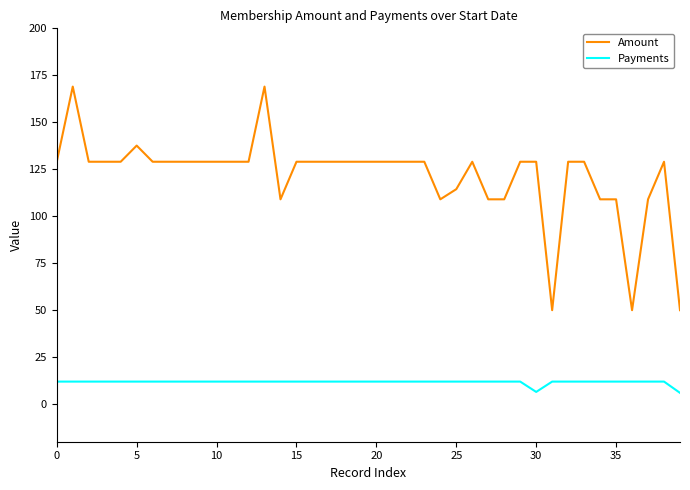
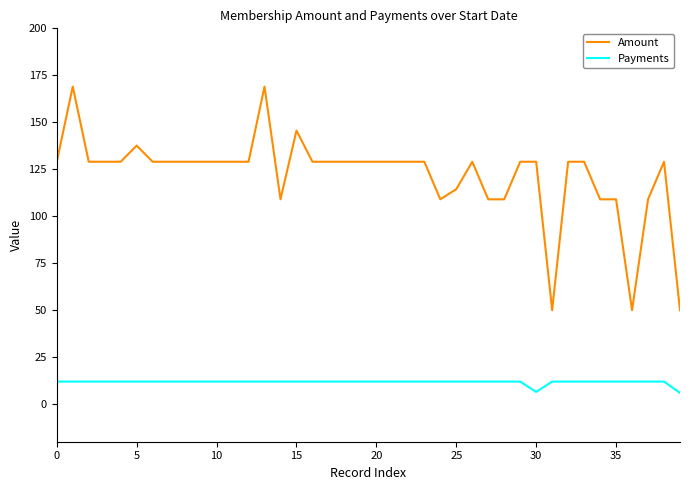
  {
    "Amount": {
      "0": 129,
      "5": 138,
      "10": 129,
-     "15": 129,
+     "15": 146,
      "20": 129,
      "25": 114,
      "30": 129,
      "35": 109
    },
    "Payments": {
      "0": 12,
      "5": 12,
      "10": 12,
      "15": 12,
      "20": 12,
      "25": 12,
      "30": 7,
      "35": 12
    }
  }
